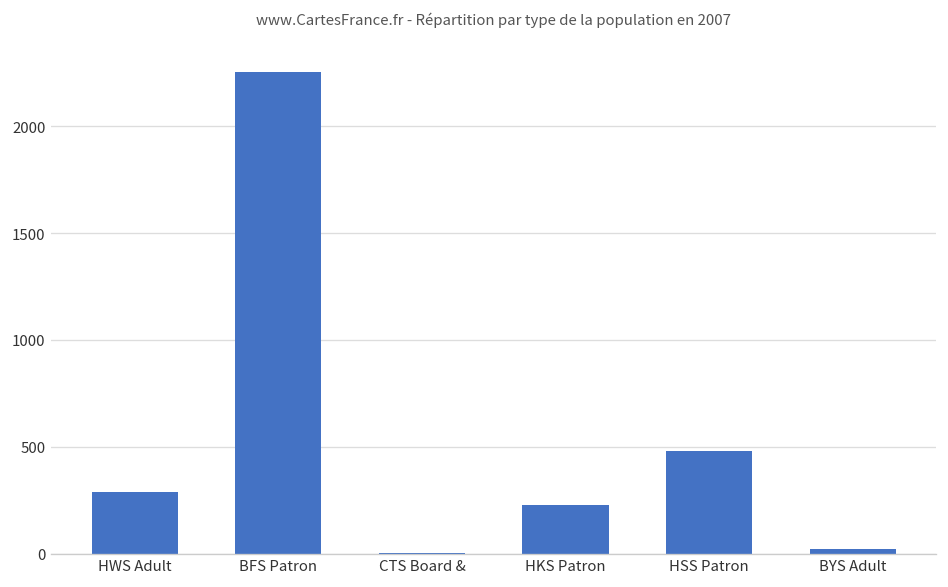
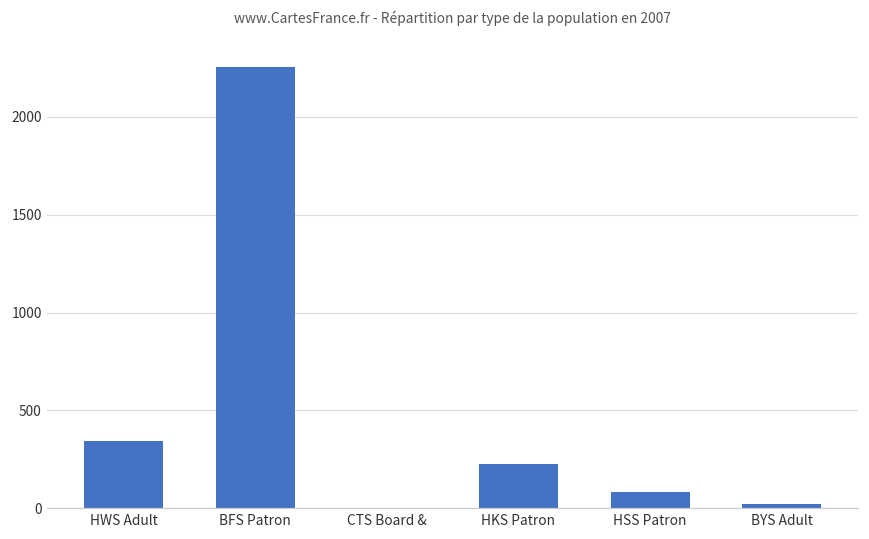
  {
-   "HWS Adult": 290,
+   "HWS Adult": 340,
    "BFS Patron": 2250,
    "HKS Patron": 230,
-   "HSS Patron": 480,
+   "HSS Patron": 90,
    "BYS Adult": 20
  }
